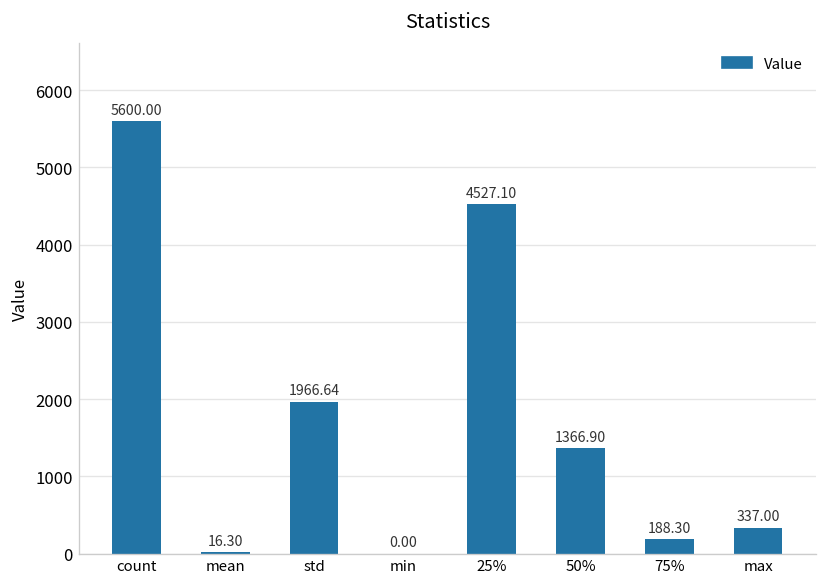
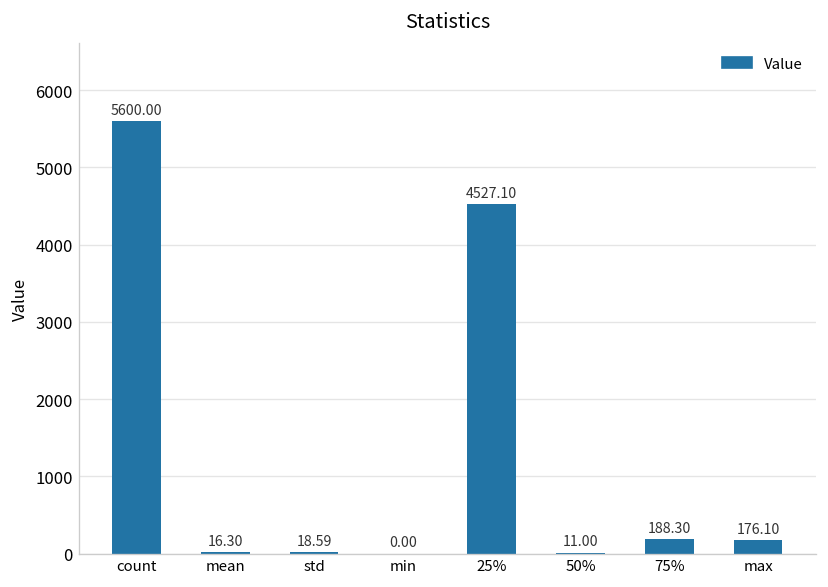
  {
    "count": 5600.00,
    "mean": 16.30,
-   "std": 1966.64,
+   "std": 18.59,
    "min": 0.00,
    "25%": 4527.10,
-   "50%": 1366.90,
+   "50%": 11.00,
    "75%": 188.30,
-   "max": 337.00
+   "max": 176.10
  }
